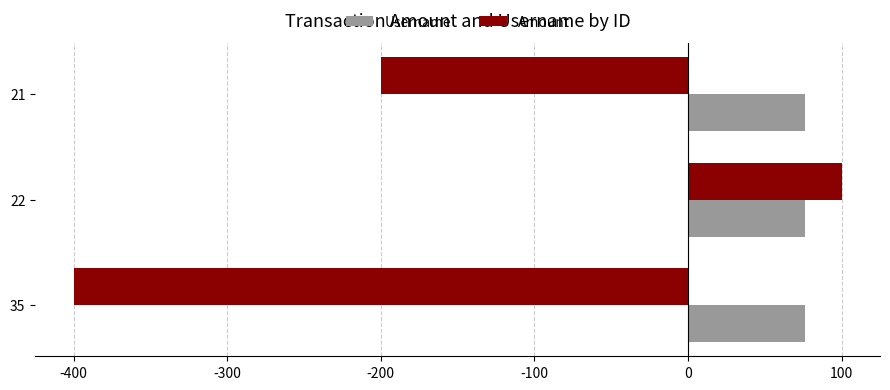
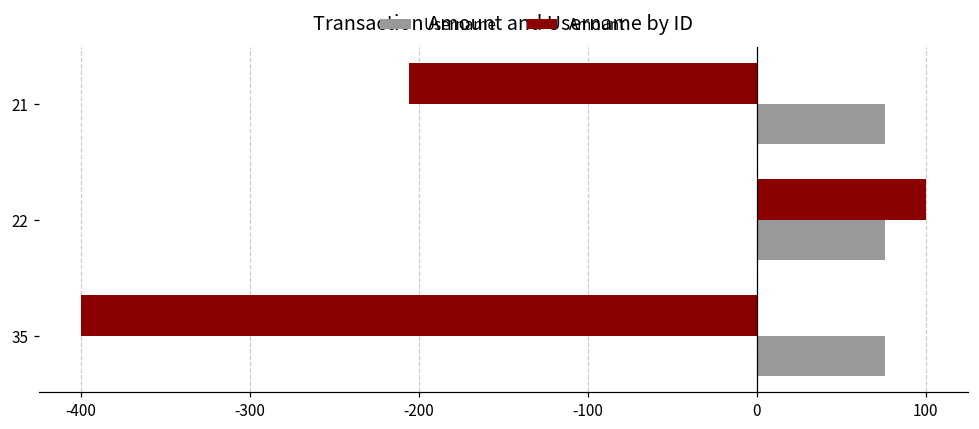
  {
    "Username": {
      "21": 76,
      "22": 76,
      "35": 76
    },
    "Amount": {
-     "21": -200,
+     "21": -206,
      "22": 100,
      "35": -400
    }
  }
